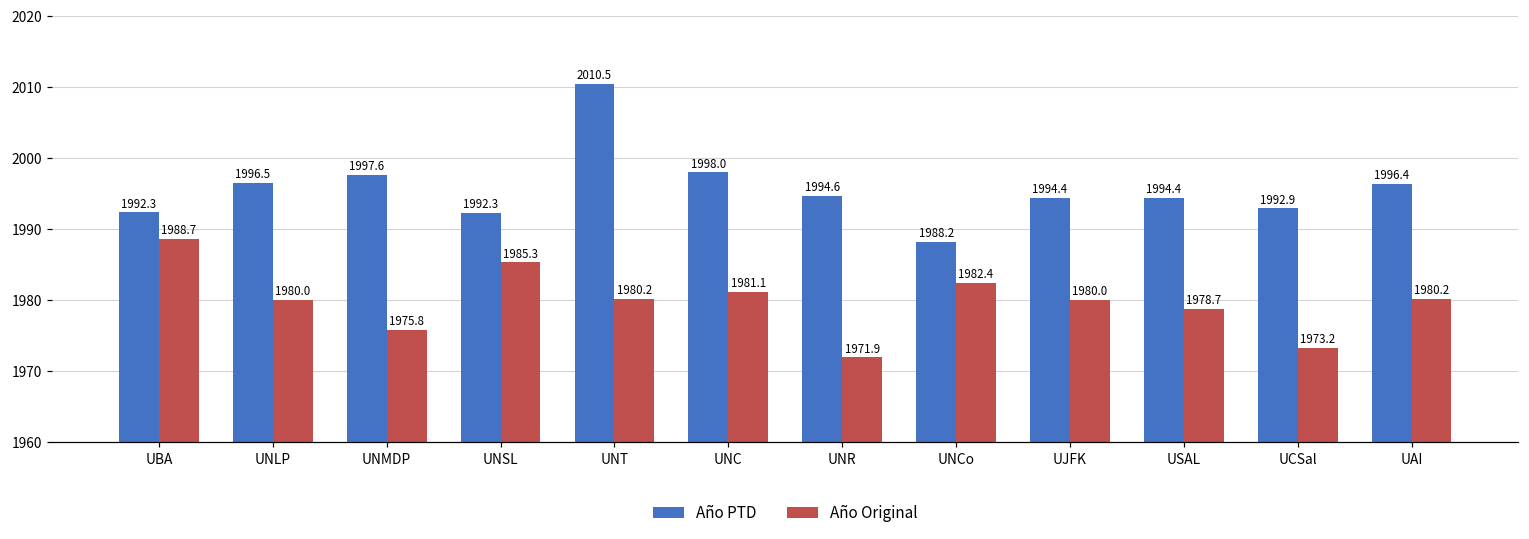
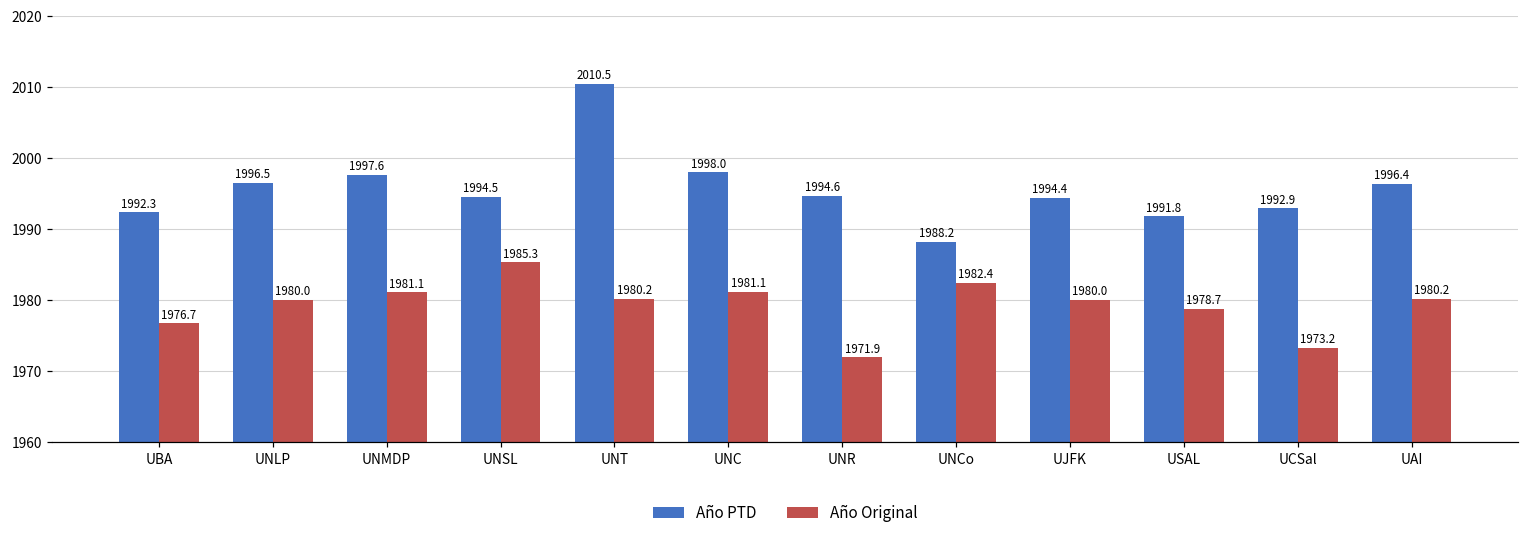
  {
    "Año PTD": {
      "UBA": 1992.3,
      "UNLP": 1996.5,
      "UNMDP": 1997.6,
-     "UNSL": 1992.3,
+     "UNSL": 1994.5,
      "UNT": 2010.5,
      "UNC": 1998.0,
      "UNR": 1994.6,
      "UNCo": 1988.2,
      "UJFK": 1994.4,
-     "USAL": 1994.4,
+     "USAL": 1991.8,
      "UCSal": 1992.9,
      "UAI": 1996.4
    },
    "Año Original": {
-     "UBA": 1988.7,
+     "UBA": 1976.7,
      "UNLP": 1980.0,
-     "UNMDP": 1975.8,
+     "UNMDP": 1981.1,
      "UNSL": 1985.3,
      "UNT": 1980.2,
      "UNC": 1981.1,
      "UNR": 1971.9,
      "UNCo": 1982.4,
      "UJFK": 1980.0,
      "USAL": 1978.7,
      "UCSal": 1973.2,
      "UAI": 1980.2
    }
  }
